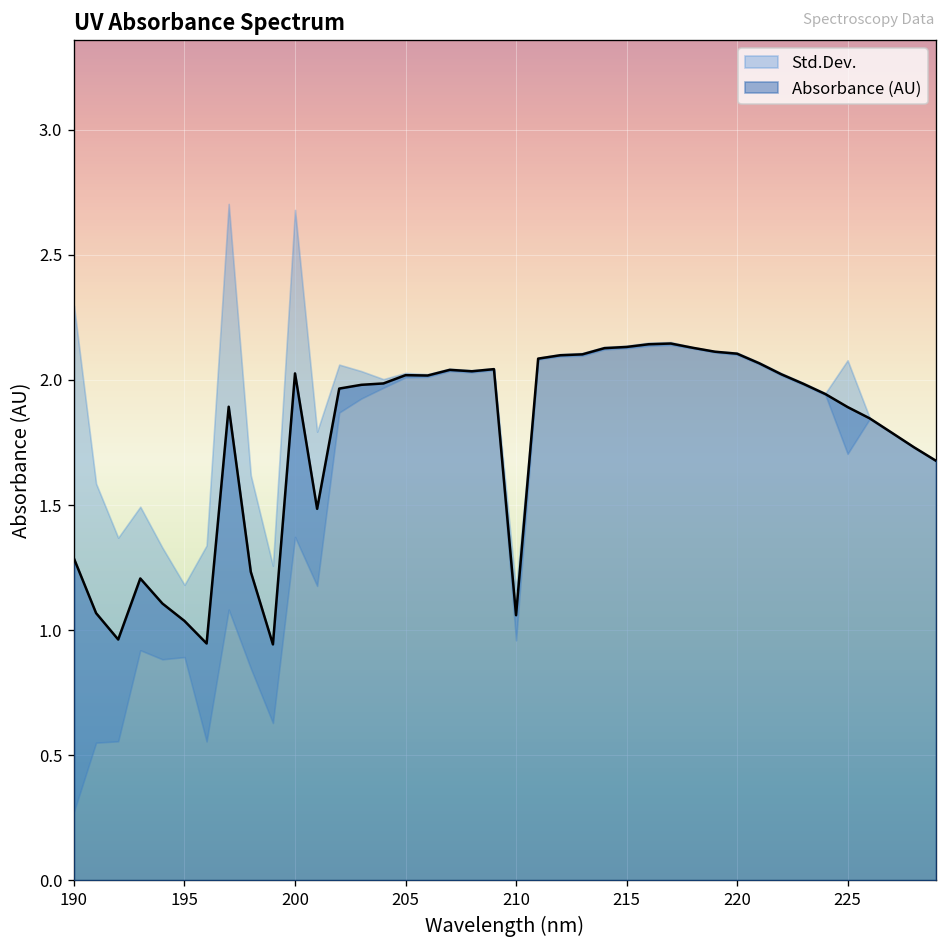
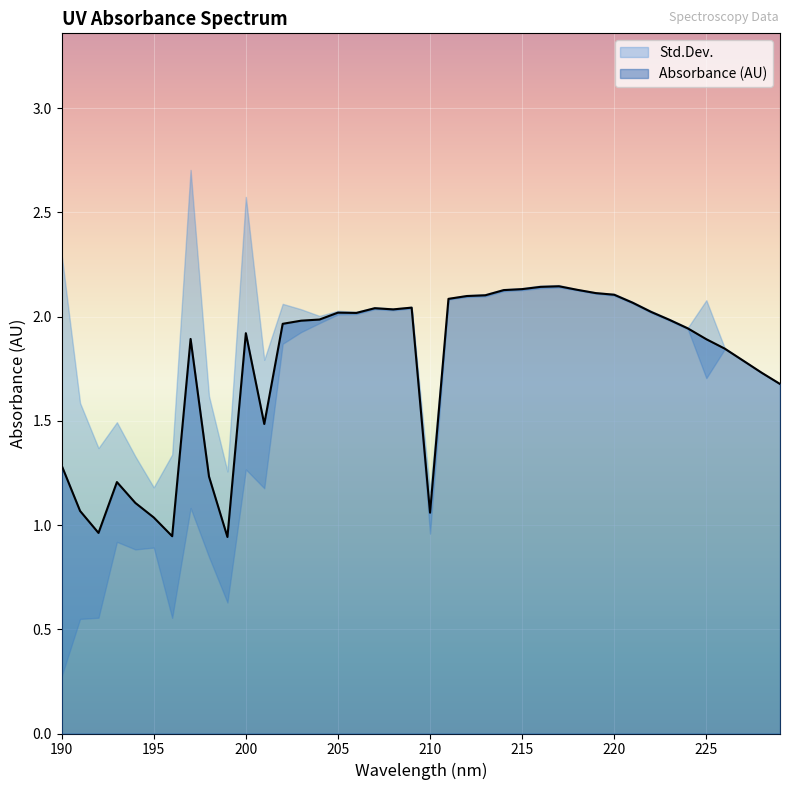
  {
    "Absorbance (AU)": {
      "190": 1.29,
      "195": 1.04,
-     "200": 2.03,
+     "200": 1.92,
      "210": 1.06,
      "225": 1.89
    }
  }
